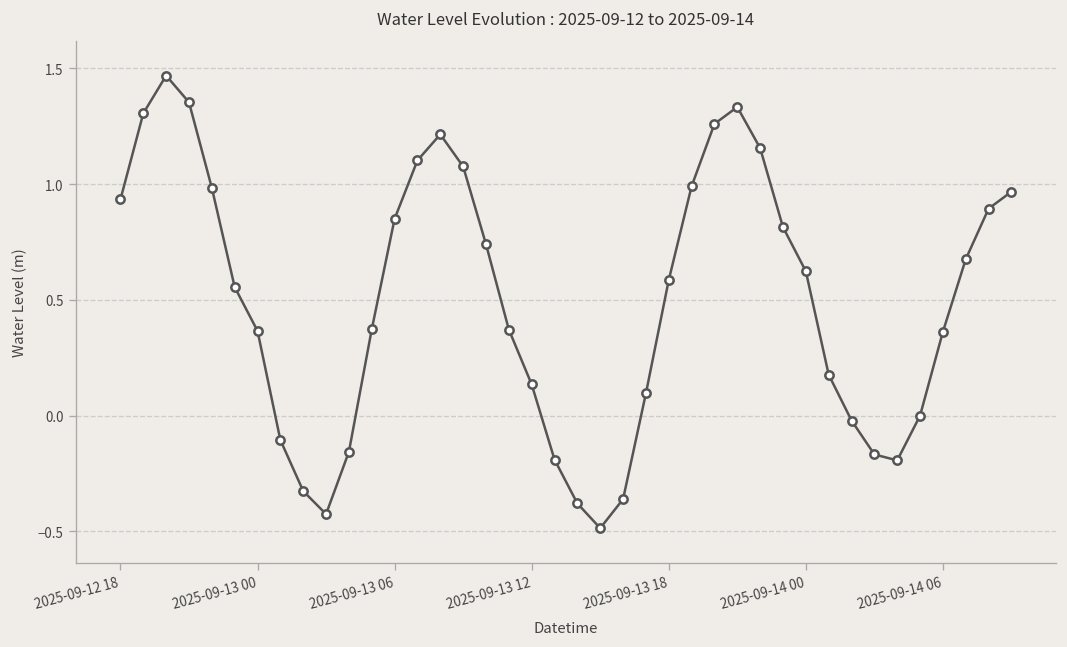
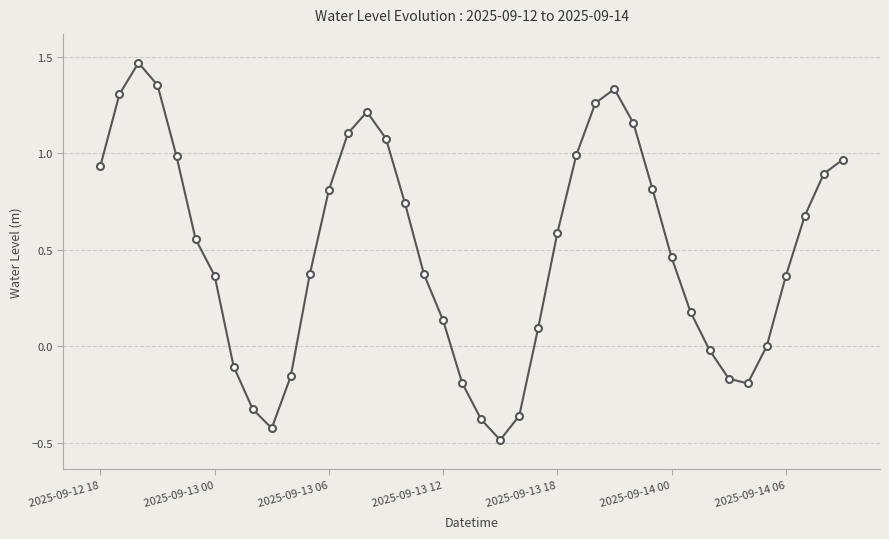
  {
    "2025-09-12 18": 0.93,
    "2025-09-13 00": 0.37,
-   "2025-09-13 06": 0.85,
+   "2025-09-13 06": 0.81,
    "2025-09-13 12": 0.13,
    "2025-09-13 18": 0.59,
-   "2025-09-14 00": 0.62,
+   "2025-09-14 00": 0.46,
    "2025-09-14 06": 0.36
  }
